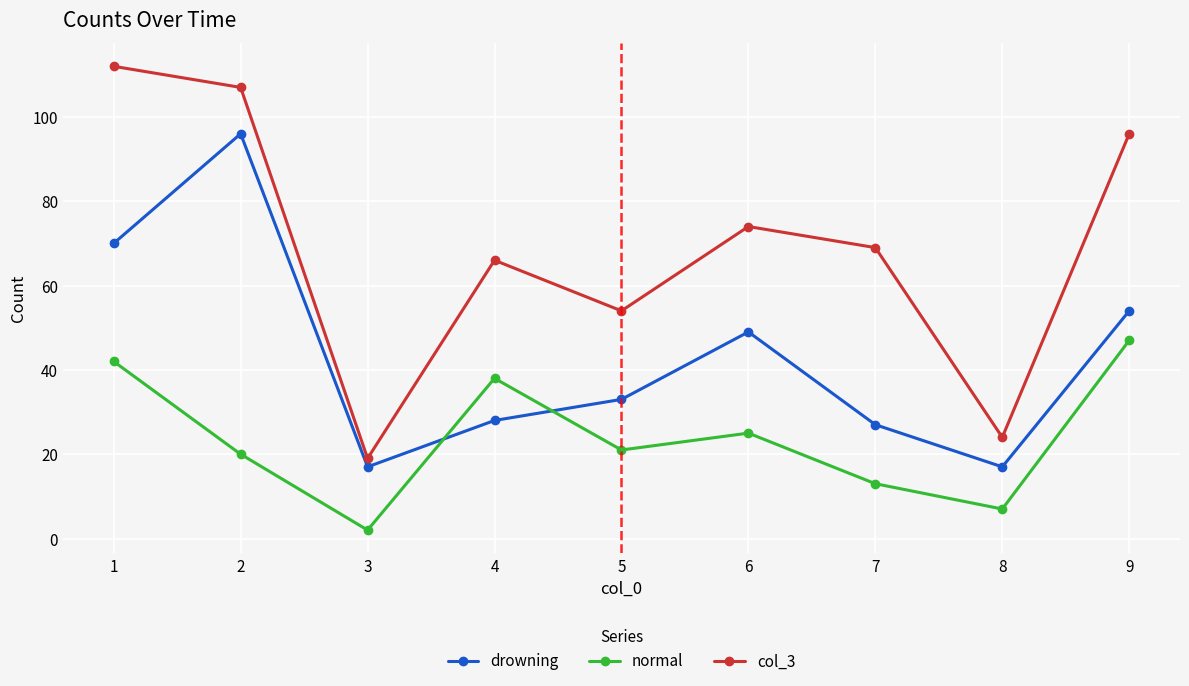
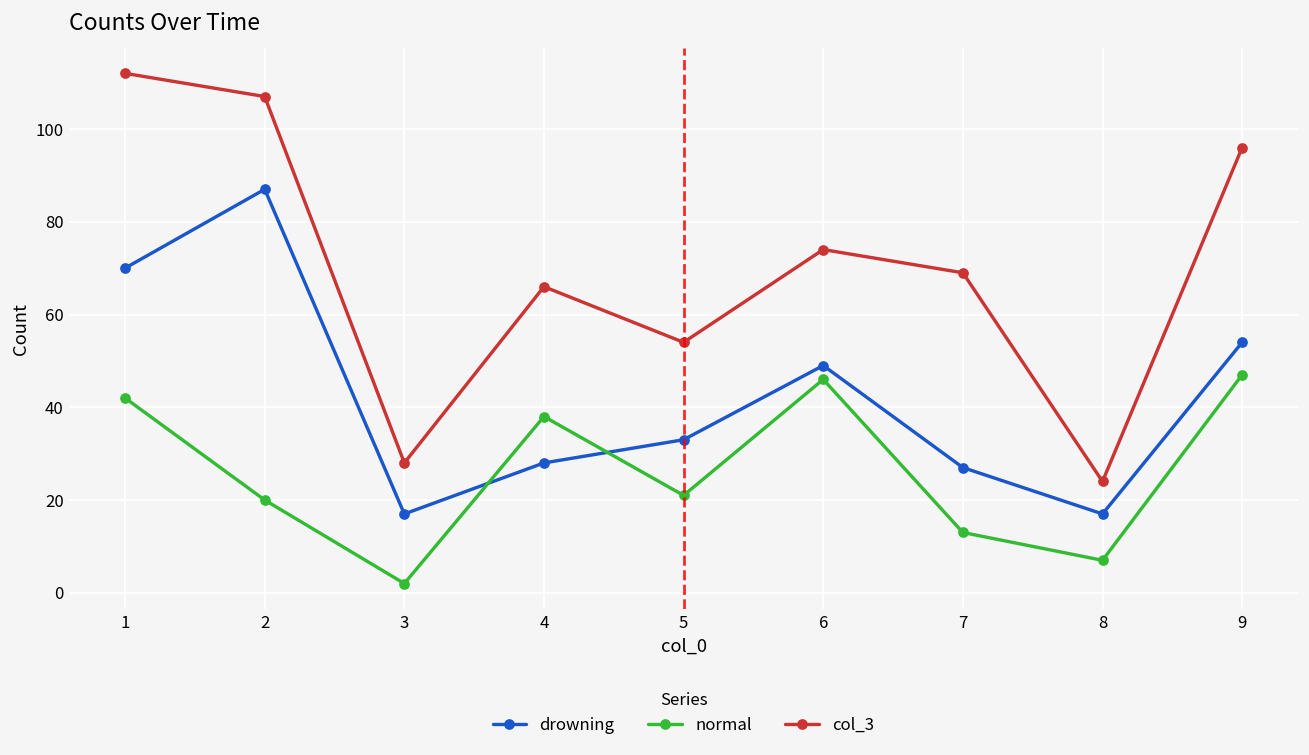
  {
    "drowning": {
      "1": 70,
-     "2": 96,
+     "2": 87,
      "3": 17,
      "4": 28,
      "5": 33,
      "6": 49,
      "7": 27,
      "8": 17,
      "9": 54
    },
    "normal": {
      "1": 42,
      "2": 20,
      "3": 2,
      "4": 38,
      "5": 21,
-     "6": 25,
+     "6": 46,
      "7": 13,
      "8": 7,
      "9": 47
    },
    "col_3": {
      "1": 112,
      "2": 107,
-     "3": 19,
+     "3": 28,
      "4": 66,
      "5": 54,
      "6": 74,
      "7": 69,
      "8": 24,
      "9": 96
    }
  }
